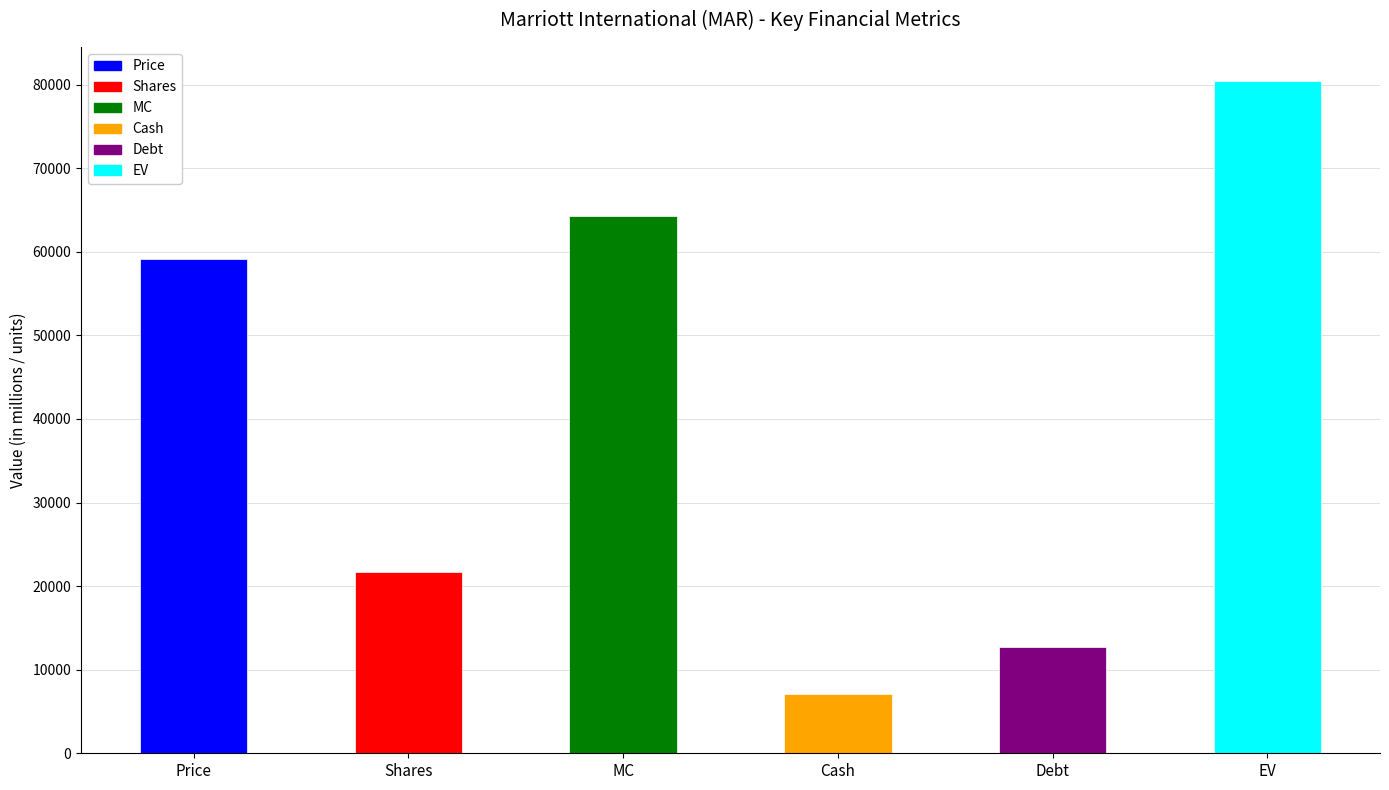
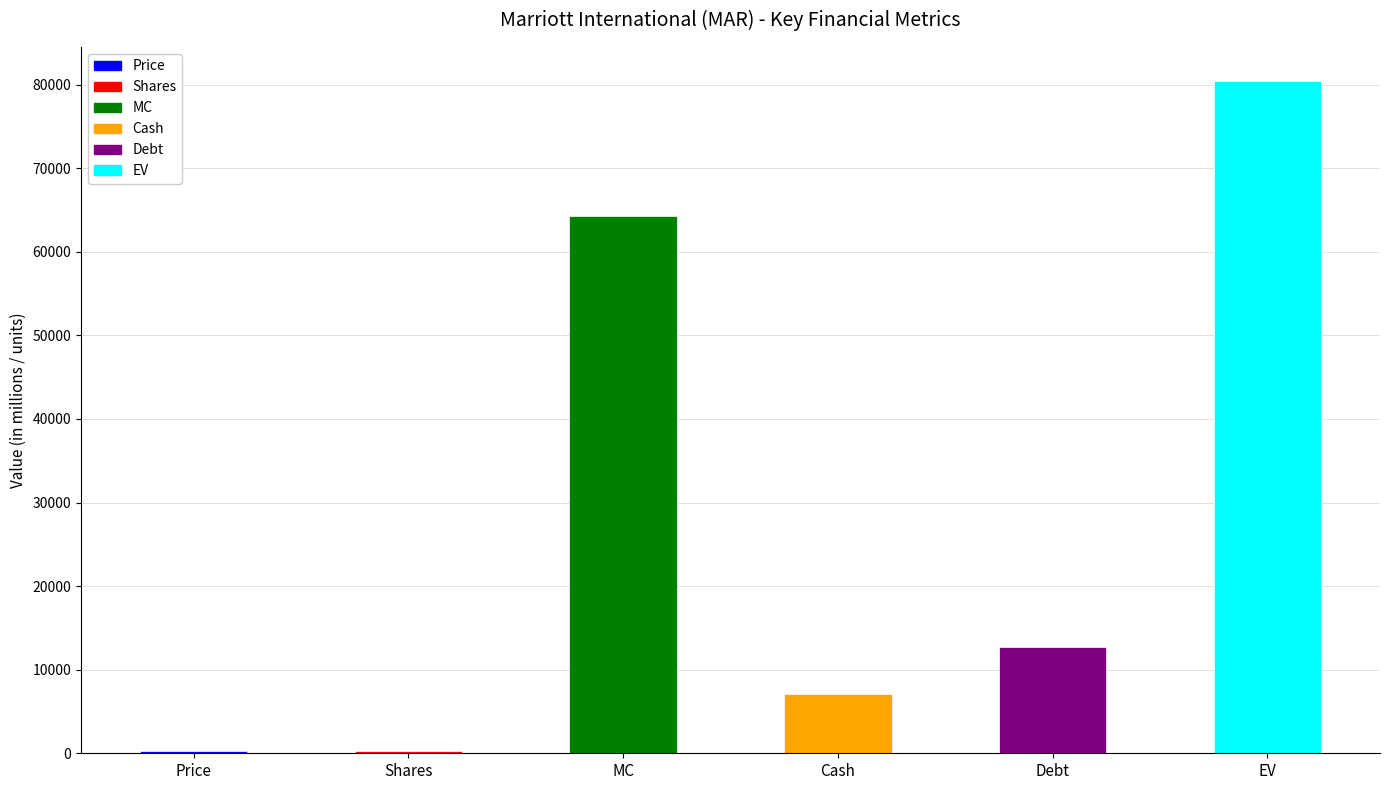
  {
-   "Price": 59000,
-   "Shares": 22000,
+   "Price": 0,
+   "Shares": 0,
    "MC": 64000,
    "Cash": 7000,
    "Debt": 13000,
    "EV": 80000
  }
